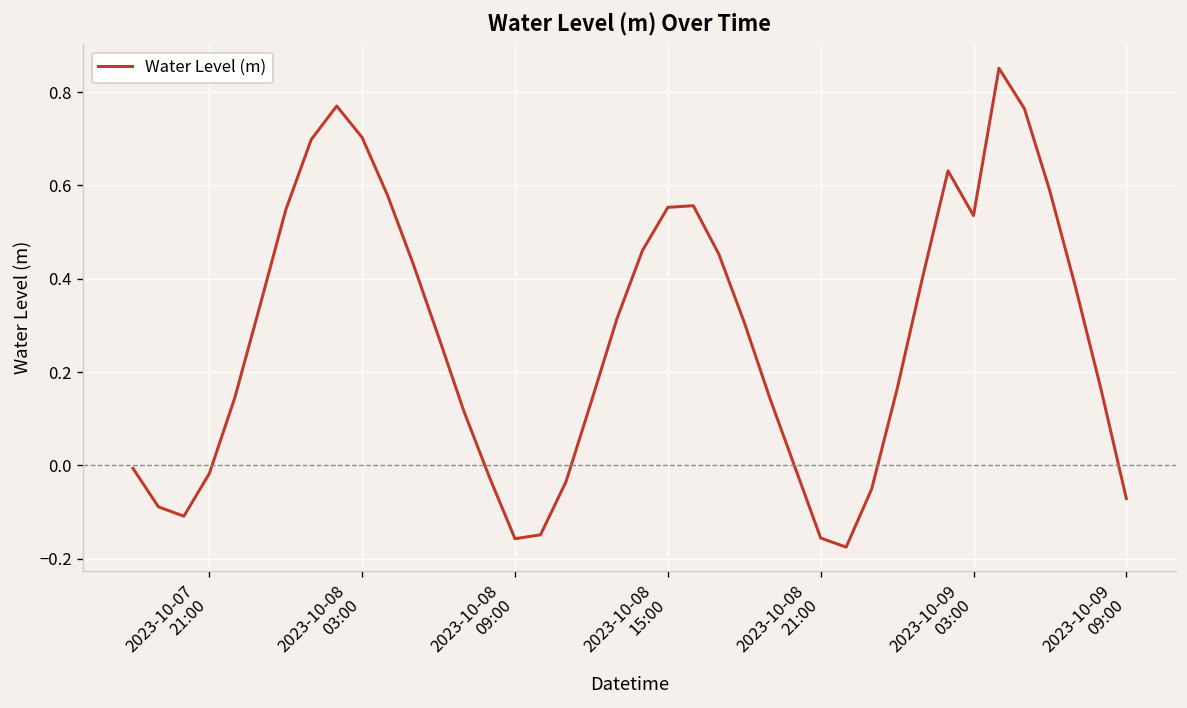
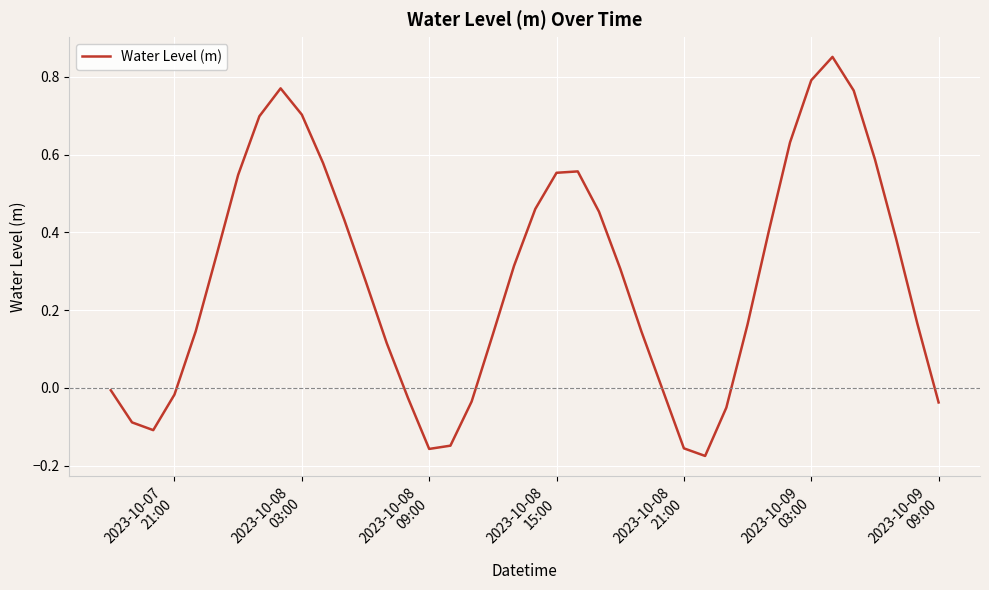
  {
    "2023-10-07 21:00": -0.02,
    "2023-10-08 03:00": 0.70,
    "2023-10-08 09:00": -0.16,
    "2023-10-08 15:00": 0.55,
    "2023-10-08 21:00": -0.16,
-   "2023-10-09 03:00": 0.54,
-   "2023-10-09 09:00": -0.07
+   "2023-10-09 03:00": 0.79,
+   "2023-10-09 09:00": -0.04
  }
